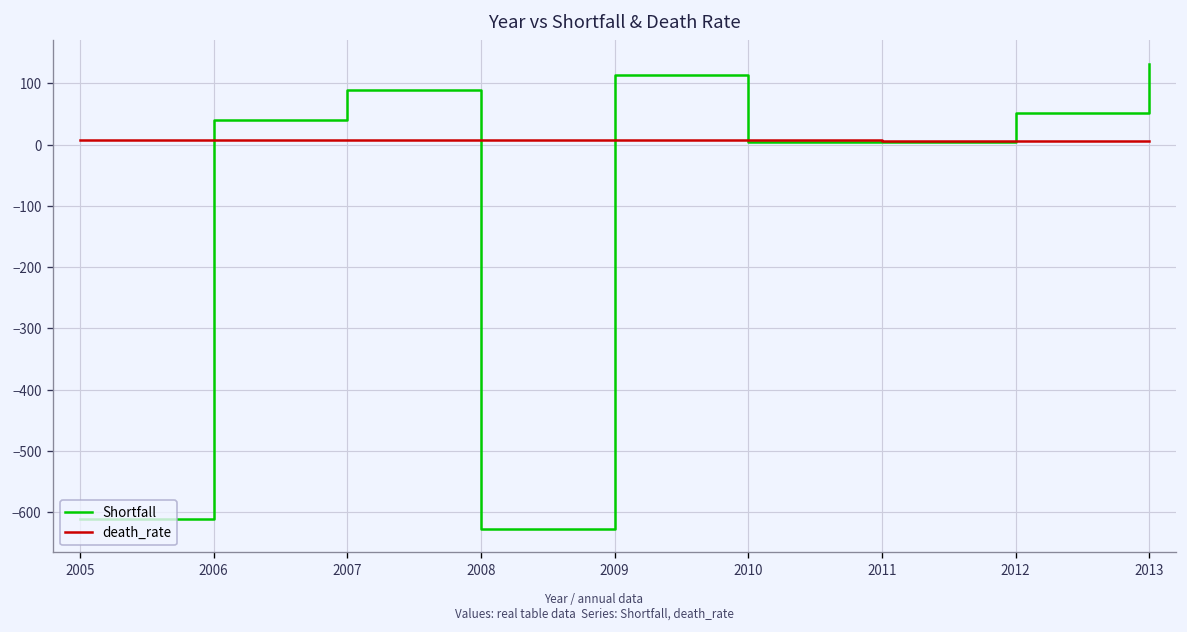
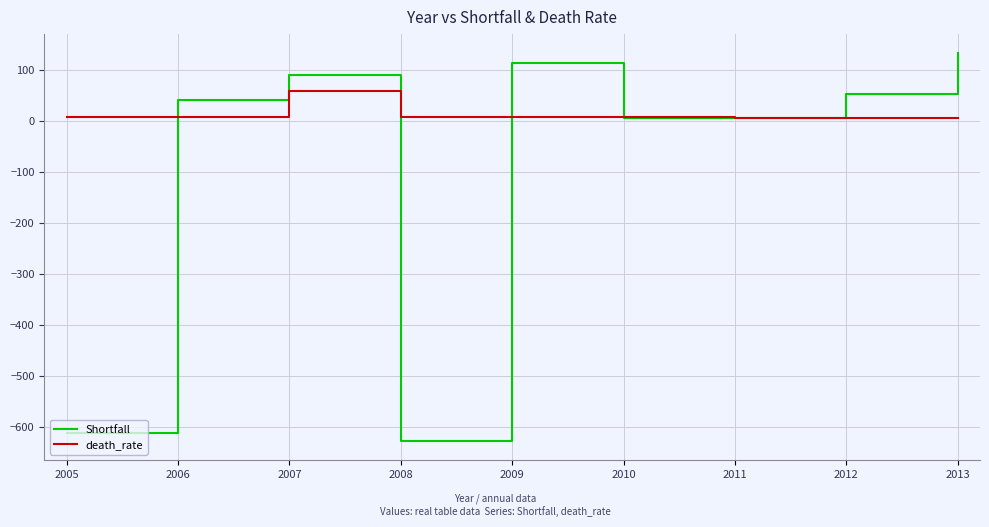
  {
    "Shortfall": {
      "2006": 40,
      "2007": 90,
      "2008": -630,
      "2009": 110,
      "2012": 50,
      "2013": 130
    },
    "death_rate": {
      "2005": 10,
      "2006": 10,
-     "2007": 10,
+     "2007": 60,
      "2008": 10,
      "2009": 10,
      "2012": 10,
      "2013": 10
    }
  }
